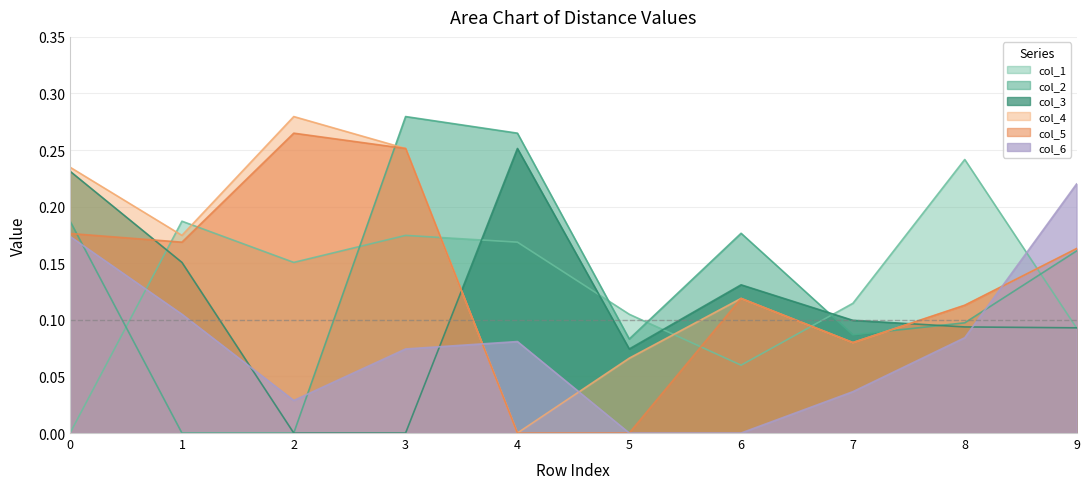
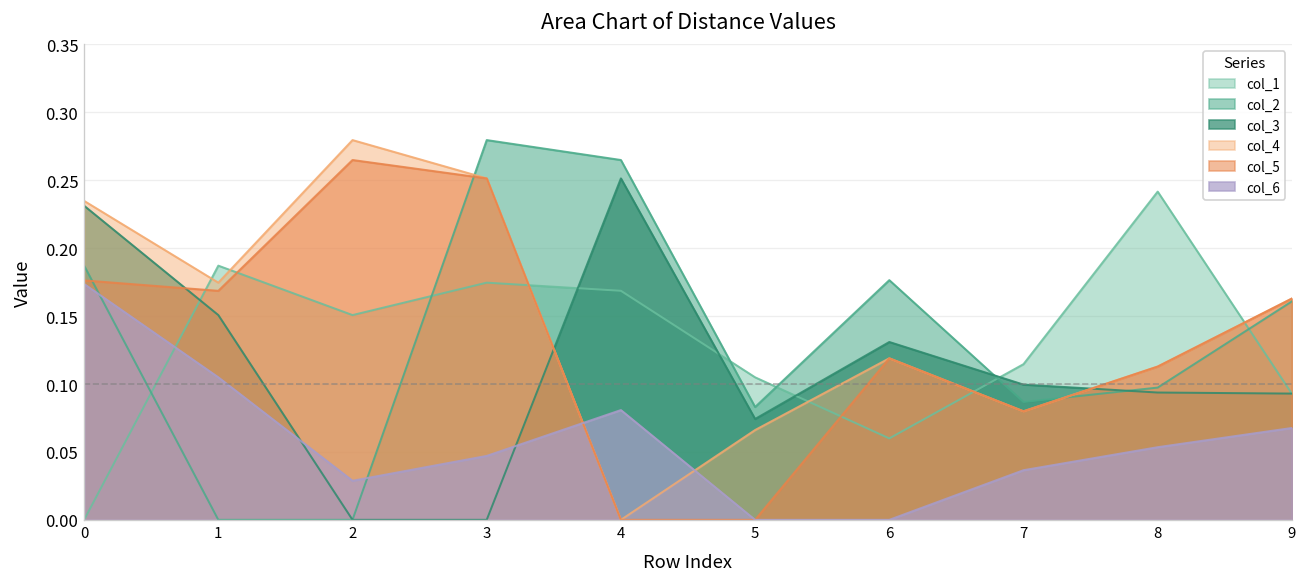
  {
    "col_6": {
      "0": 0.174,
      "1": 0.105,
      "2": 0.029,
-     "3": 0.074,
+     "3": 0.047,
      "4": 0.081,
      "6": 0.000,
      "7": 0.037,
-     "8": 0.084,
-     "9": 0.220
+     "8": 0.053,
+     "9": 0.068
    }
  }
